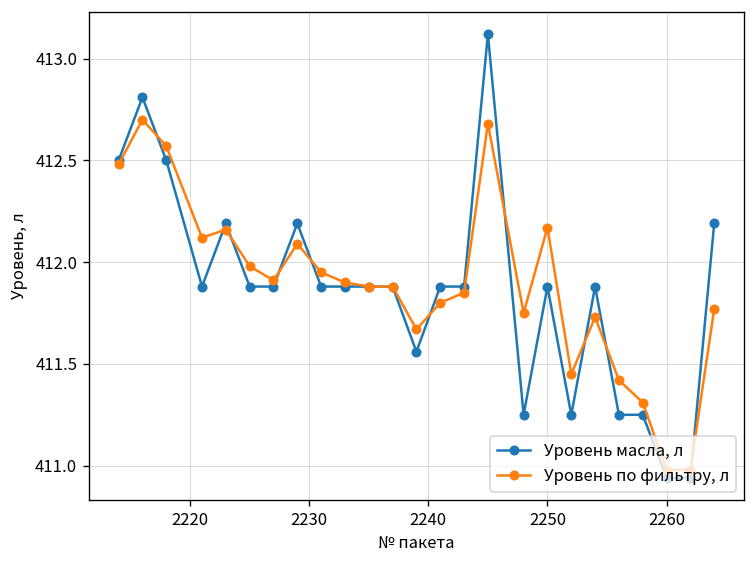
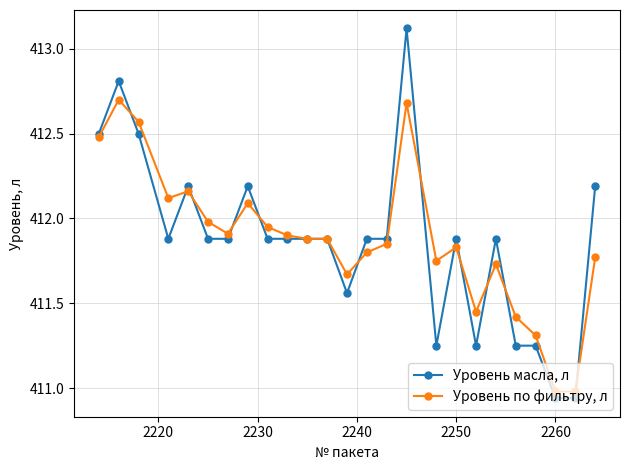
  {
    "Уровень масла, л": {
      "2250": 411.88
    },
    "Уровень по фильтру, л": {
-     "2250": 412.17
+     "2250": 411.83
    }
  }
